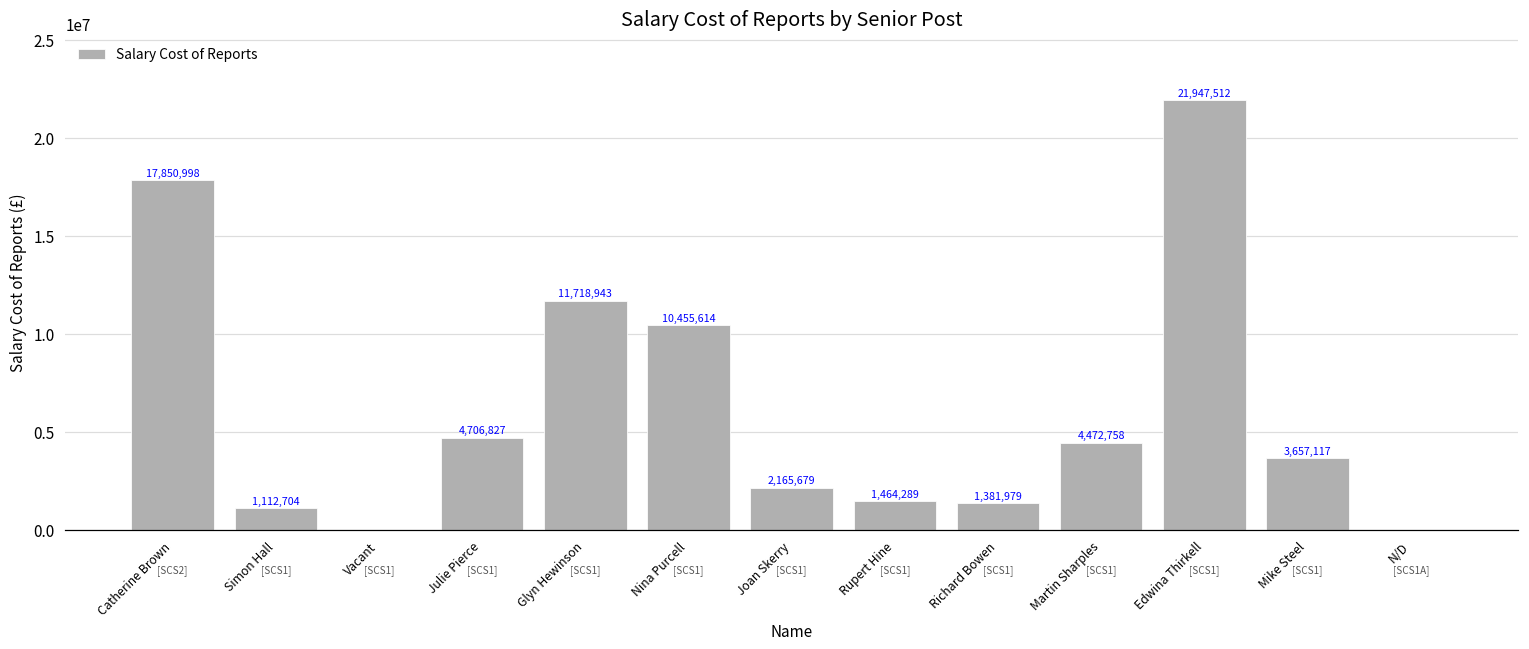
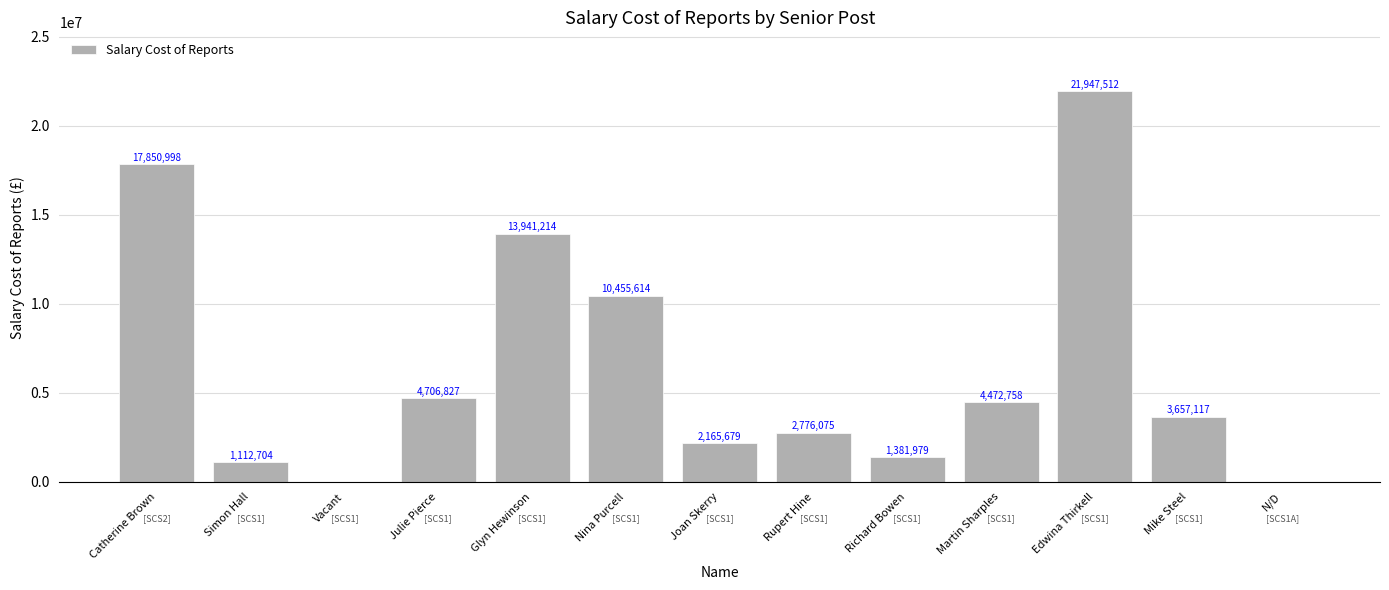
  {
    "Catherine Brown": "17,850,998",
    "Simon Hall": "1,112,704",
    "Julie Pierce": "4,706,827",
-   "Glyn Hewinson": "11,718,943",
+   "Glyn Hewinson": "13,941,214",
    "Nina Purcell": "10,455,614",
    "Joan Skerry": "2,165,679",
-   "Rupert Hine": "1,464,289",
+   "Rupert Hine": "2,776,075",
    "Richard Bowen": "1,381,979",
    "Martin Sharples": "4,472,758",
    "Edwina Thirkell": "21,947,512",
    "Mike Steel": "3,657,117"
  }
